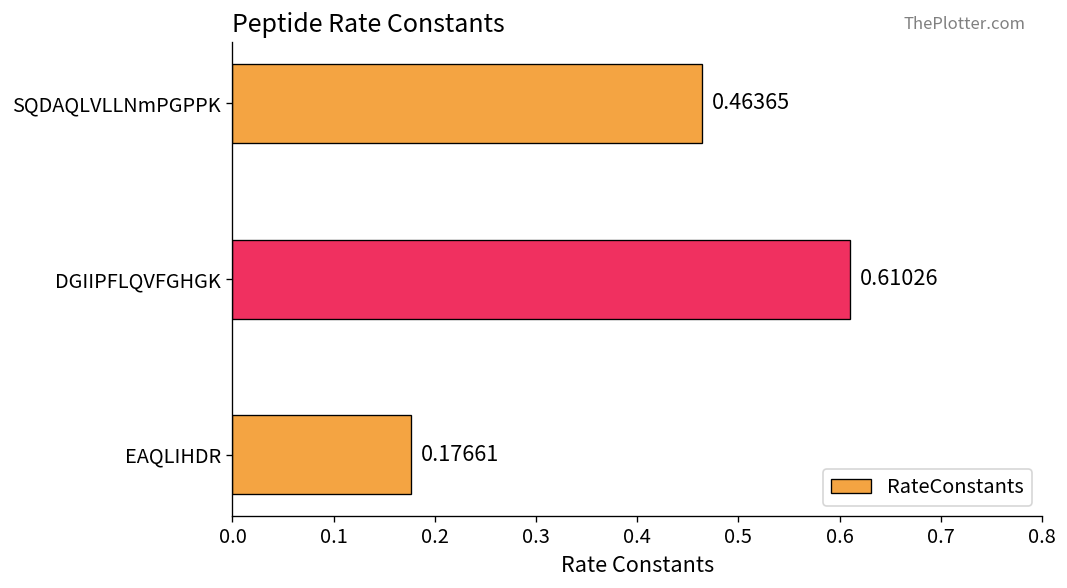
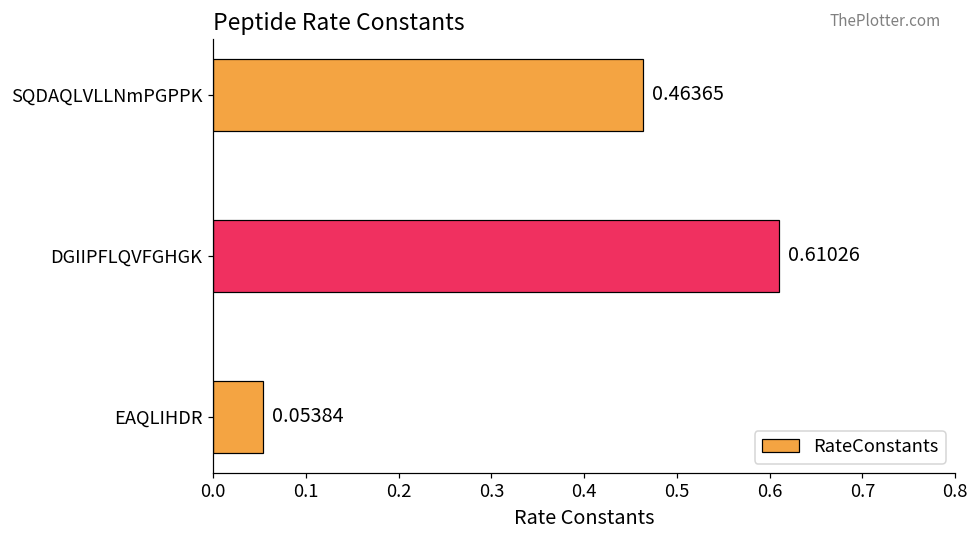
  {
    "SQDAQLVLLNmPGPPK": 0.46365,
    "DGIIPFLQVFGHGK": 0.61026,
-   "EAQLIHDR": 0.17661
+   "EAQLIHDR": 0.05384
  }
